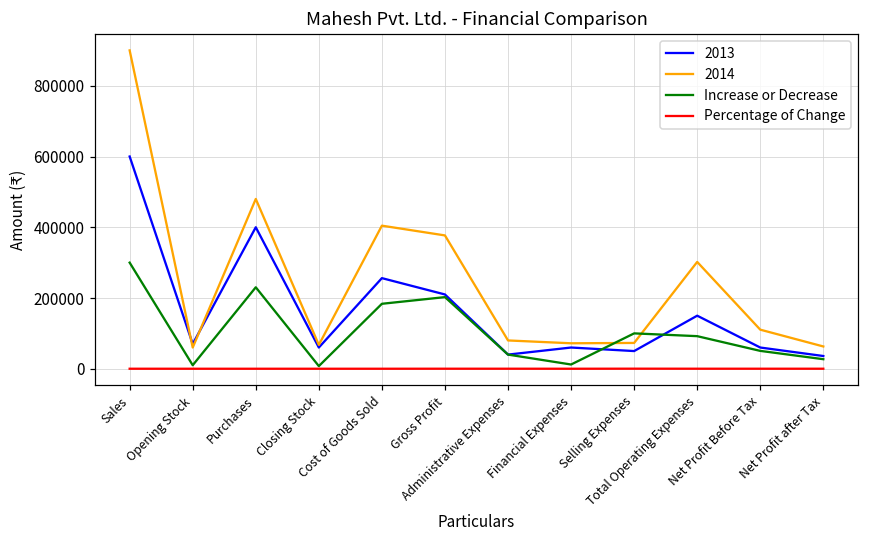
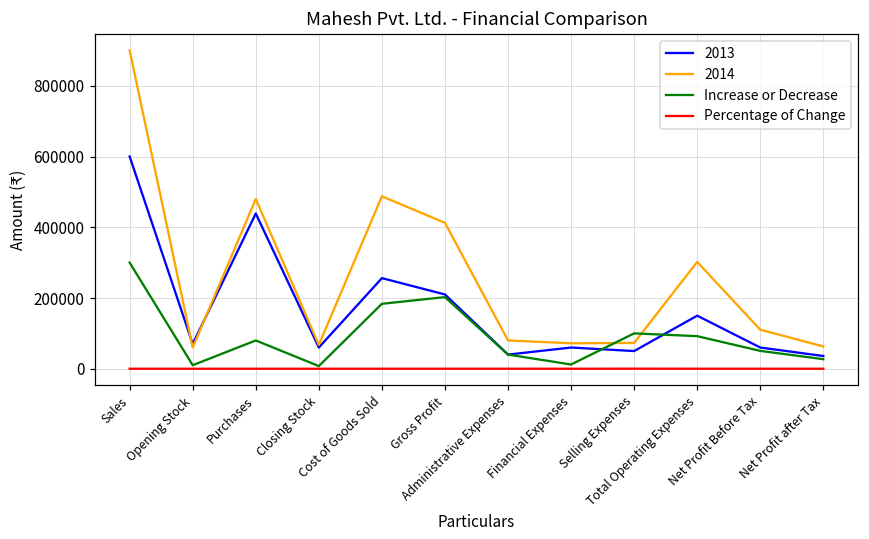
  {
    "2013": {
      "Sales": 600000,
      "Opening Stock": 70000,
-     "Purchases": 400000,
+     "Purchases": 440000,
      "Cost of Goods Sold": 260000,
      "Financial Expenses": 60000,
      "Selling Expenses": 50000,
      "Total Operating Expenses": 150000,
      "Net Profit Before Tax": 60000,
      "Net Profit after Tax": 40000
    },
    "2014": {
      "Sales": 900000,
      "Opening Stock": 60000,
      "Purchases": 480000,
-     "Cost of Goods Sold": 400000,
-     "Gross Profit": 380000,
+     "Cost of Goods Sold": 490000,
+     "Gross Profit": 410000,
      "Administrative Expenses": 80000,
      "Financial Expenses": 70000,
      "Selling Expenses": 70000,
      "Total Operating Expenses": 300000,
      "Net Profit Before Tax": 110000,
      "Net Profit after Tax": 60000
    },
    "Increase or Decrease": {
      "Sales": 300000,
      "Opening Stock": 10000,
-     "Purchases": 230000,
+     "Purchases": 80000,
      "Cost of Goods Sold": 180000,
      "Financial Expenses": 10000,
      "Selling Expenses": 100000,
      "Total Operating Expenses": 90000,
      "Net Profit Before Tax": 50000,
      "Net Profit after Tax": 30000
    },
    "Percentage of Change": {
      "Sales": 0,
      "Opening Stock": 0,
      "Purchases": 0,
      "Cost of Goods Sold": 0,
      "Gross Profit": 0,
      "Administrative Expenses": 0,
      "Financial Expenses": 0,
      "Selling Expenses": 0,
      "Total Operating Expenses": 0,
      "Net Profit Before Tax": 0,
      "Net Profit after Tax": 0
    }
  }
